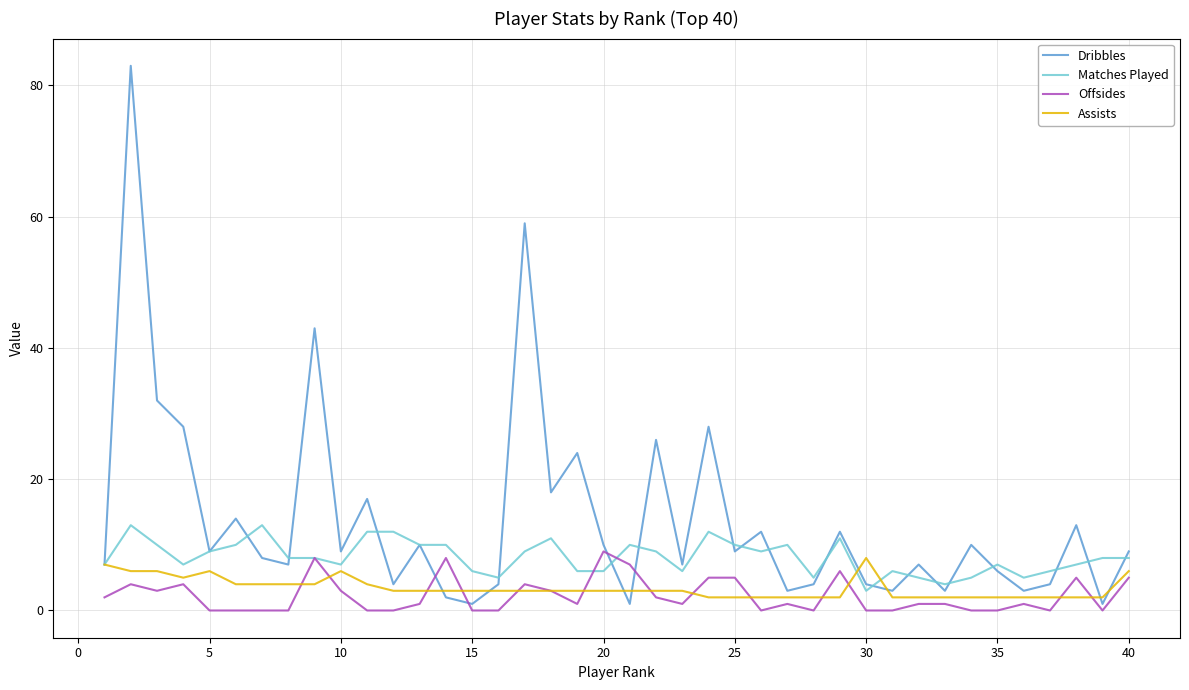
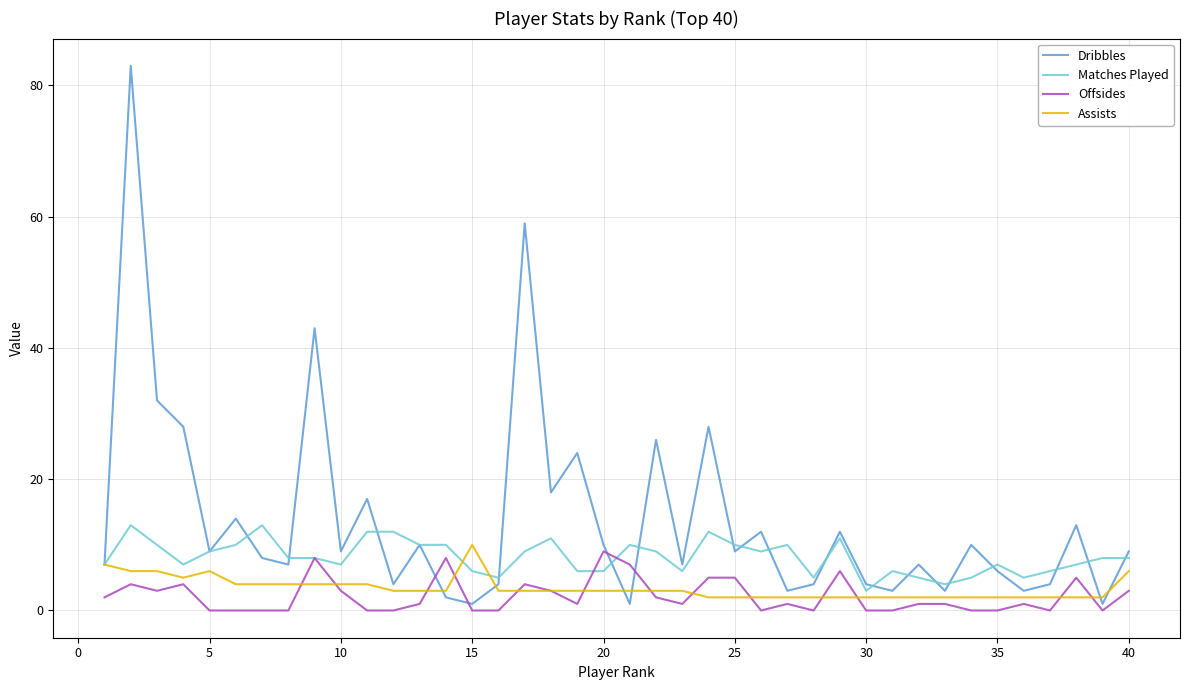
  {
    "Offsides": {
      "5": 0,
      "10": 3,
      "15": 0,
      "20": 9,
      "25": 5,
      "30": 0,
      "35": 0,
-     "40": 5
+     "40": 3
    },
    "Assists": {
      "5": 6,
-     "10": 6,
-     "15": 3,
+     "10": 4,
+     "15": 10,
      "20": 3,
      "25": 2,
-     "30": 8,
+     "30": 2,
      "35": 2,
      "40": 6
    }
  }
